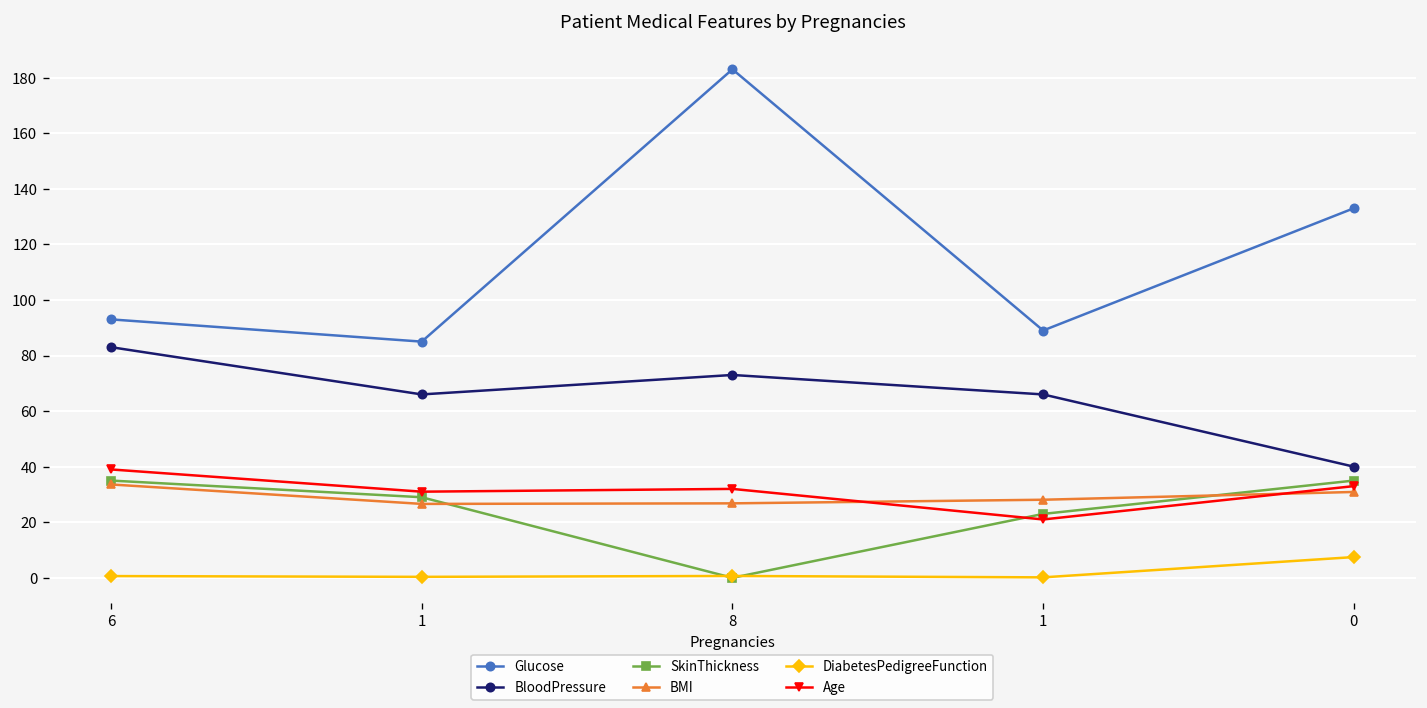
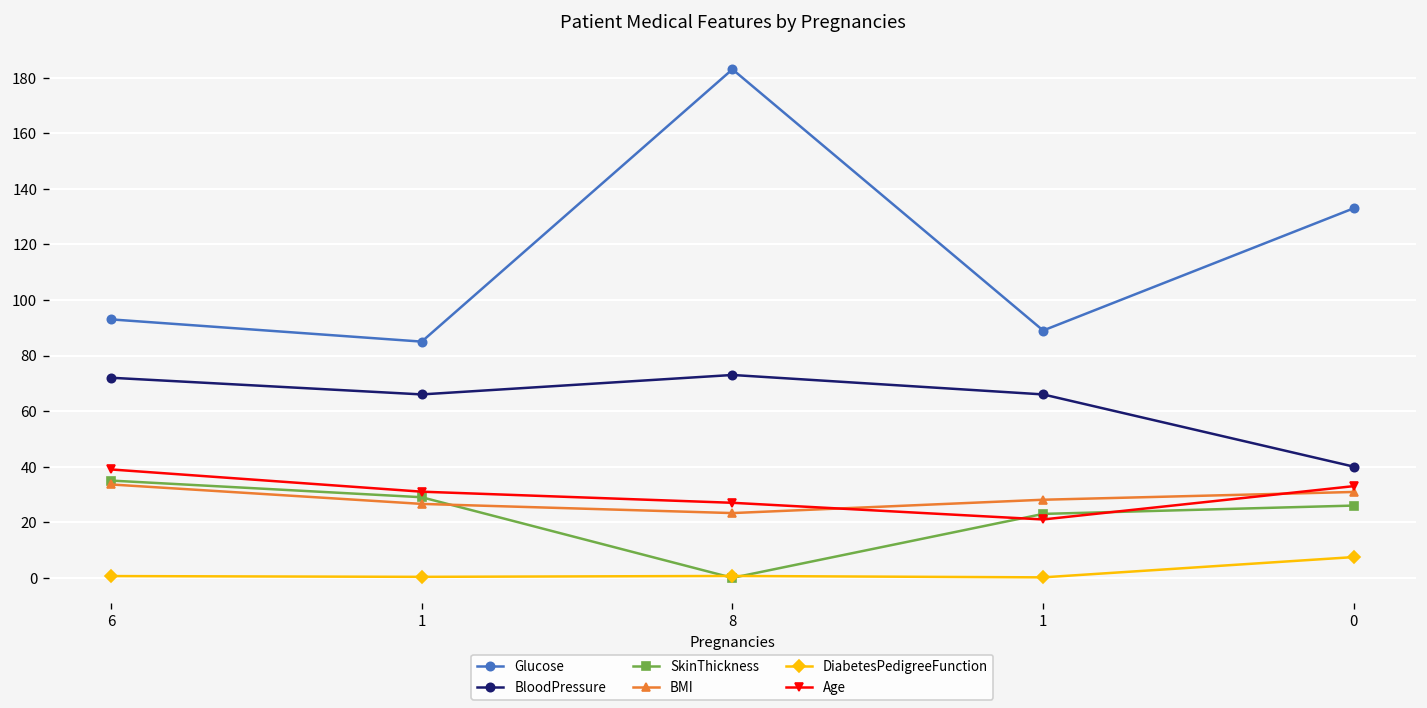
  {
    "Glucose": {
      "6": 93,
      "8": 183,
      "0": 133
    },
    "BloodPressure": {
-     "6": 83,
+     "6": 72,
      "8": 73,
      "0": 40
    },
    "SkinThickness": {
      "6": 35,
-     "0": 35
+     "0": 26
    },
    "BMI": {
      "6": 34,
-     "8": 27,
+     "8": 23,
      "0": 31
    },
    "DiabetesPedigreeFunction": {
      "6": 1,
      "0": 7
    },
    "Age": {
      "6": 39,
-     "8": 32,
+     "8": 27,
      "0": 33
    }
  }
